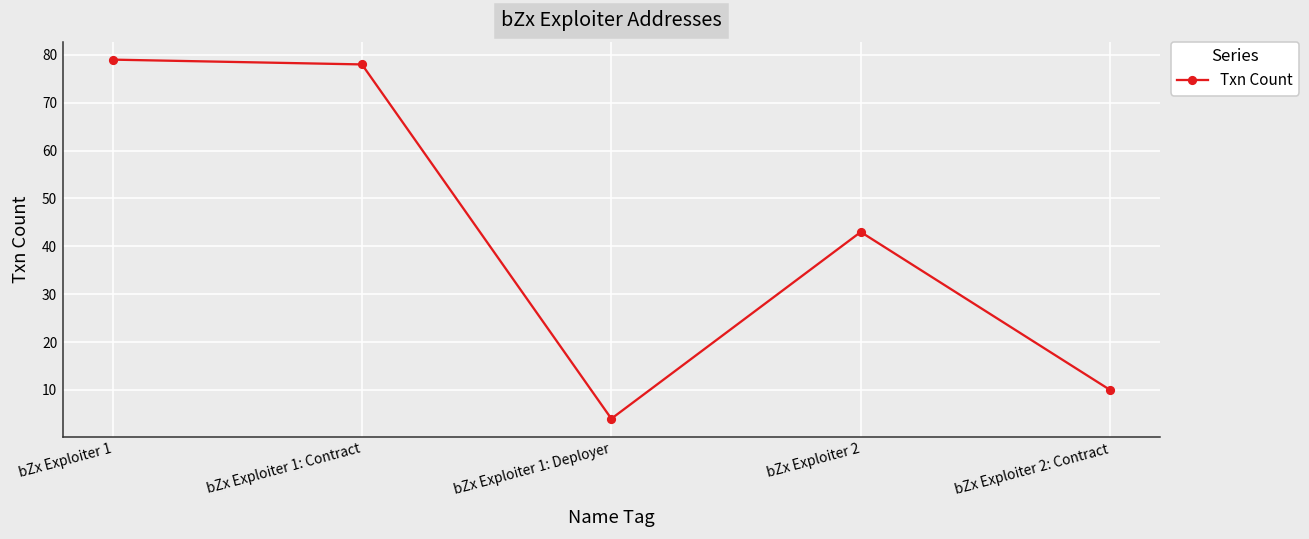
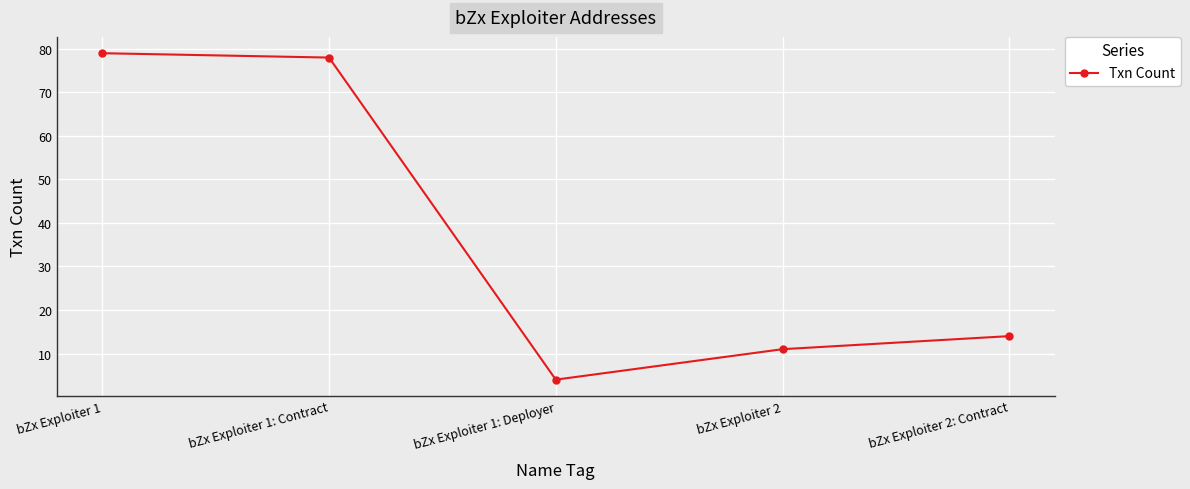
  {
    "bZx Exploiter 1": 79,
    "bZx Exploiter 1: Contract": 78,
    "bZx Exploiter 1: Deployer": 4,
-   "bZx Exploiter 2": 43,
-   "bZx Exploiter 2: Contract": 10
+   "bZx Exploiter 2": 11,
+   "bZx Exploiter 2: Contract": 14
  }
